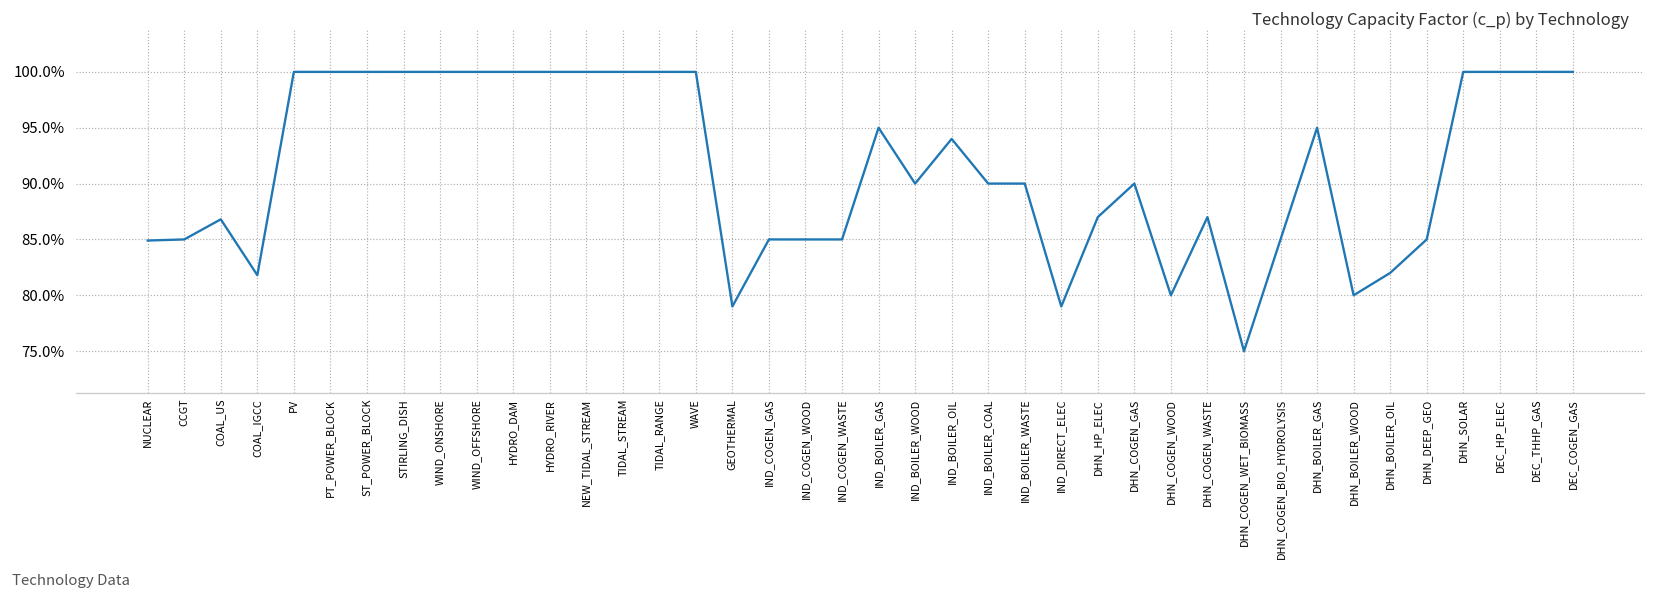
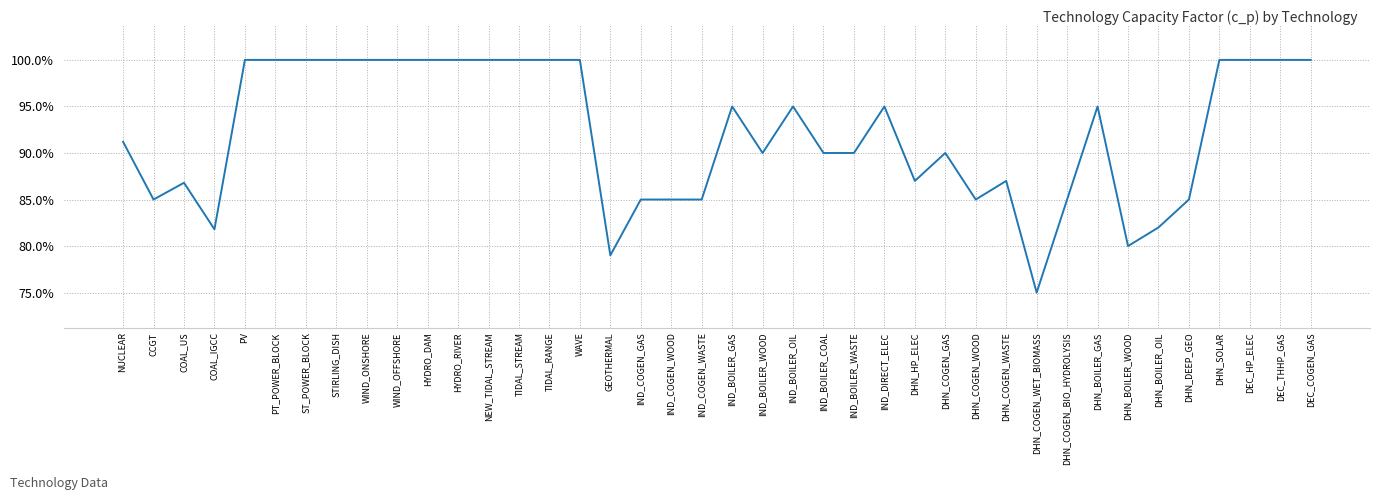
  {
-   "NUCLEAR": "85%",
+   "NUCLEAR": "91%",
    "CCGT": "85%",
    "COAL_US": "87%",
    "COAL_IGCC": "82%",
    "PV": "100%",
    "PT_POWER_BLOCK": "100%",
    "ST_POWER_BLOCK": "100%",
    "STIRLING_DISH": "100%",
    "WIND_ONSHORE": "100%",
    "WIND_OFFSHORE": "100%",
    "HYDRO_DAM": "100%",
    "HYDRO_RIVER": "100%",
    "NEW_TIDAL_STREAM": "100%",
    "TIDAL_STREAM": "100%",
    "TIDAL_RANGE": "100%",
    "WAVE": "100%",
    "GEOTHERMAL": "79%",
    "IND_COGEN_GAS": "85%",
    "IND_COGEN_WOOD": "85%",
    "IND_COGEN_WASTE": "85%",
    "IND_BOILER_GAS": "95%",
    "IND_BOILER_WOOD": "90%",
-   "IND_BOILER_OIL": "94%",
+   "IND_BOILER_OIL": "95%",
    "IND_BOILER_COAL": "90%",
    "IND_BOILER_WASTE": "90%",
-   "IND_DIRECT_ELEC": "79%",
+   "IND_DIRECT_ELEC": "95%",
    "DHN_HP_ELEC": "87%",
    "DHN_COGEN_GAS": "90%",
-   "DHN_COGEN_WOOD": "80%",
+   "DHN_COGEN_WOOD": "85%",
    "DHN_COGEN_WASTE": "87%",
    "DHN_COGEN_WET_BIOMASS": "75%",
    "DHN_COGEN_BIO_HYDROLYSIS": "85%",
    "DHN_BOILER_GAS": "95%",
    "DHN_BOILER_WOOD": "80%",
    "DHN_BOILER_OIL": "82%",
    "DHN_DEEP_GEO": "85%",
    "DHN_SOLAR": "100%",
    "DEC_HP_ELEC": "100%",
    "DEC_THHP_GAS": "100%",
    "DEC_COGEN_GAS": "100%"
  }
